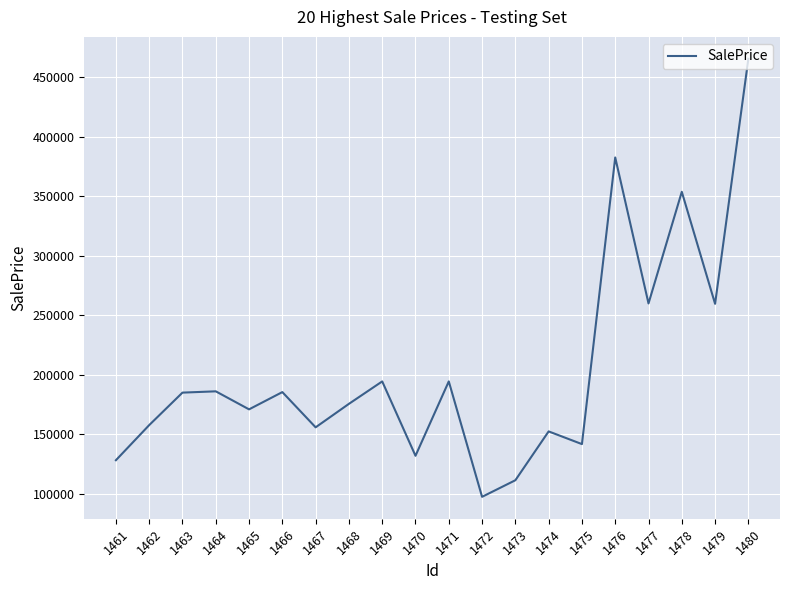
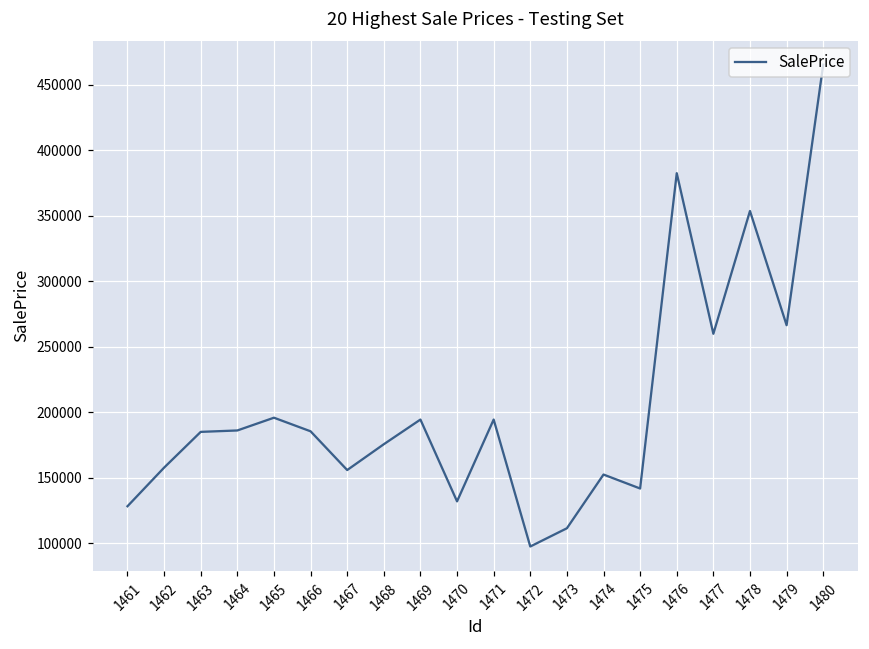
  {
    "1461": 128000,
    "1462": 158000,
    "1463": 185000,
    "1464": 186000,
-   "1465": 171000,
+   "1465": 196000,
    "1466": 185000,
    "1467": 156000,
    "1468": 175000,
    "1469": 194000,
    "1470": 132000,
    "1471": 194000,
    "1472": 97000,
    "1473": 111000,
    "1474": 152000,
    "1475": 142000,
    "1476": 382000,
    "1477": 260000,
    "1478": 354000,
-   "1479": 259000
+   "1479": 266000
  }
